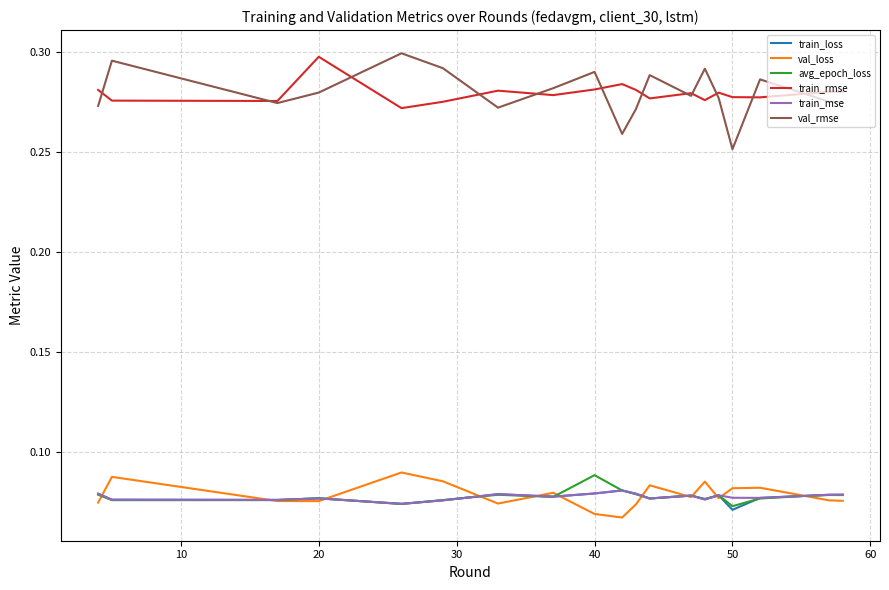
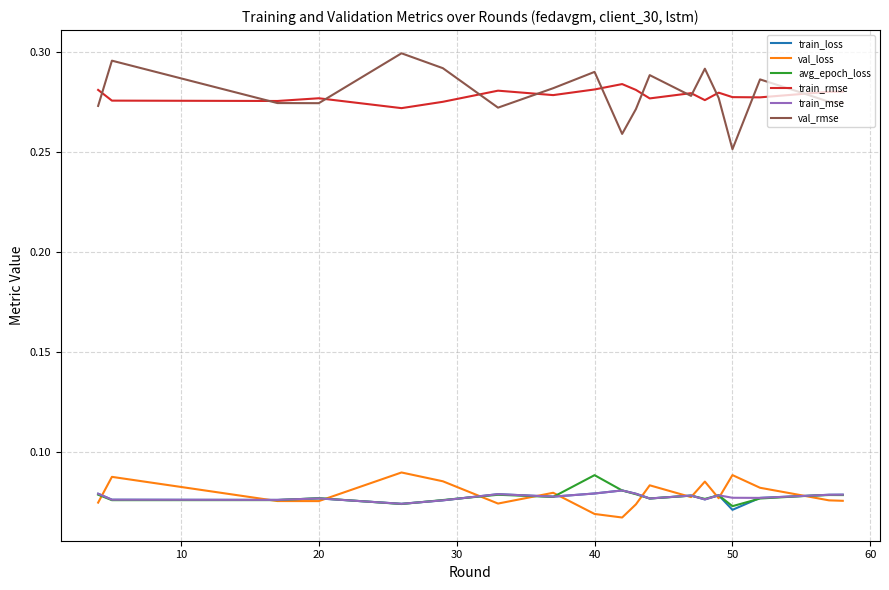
  {
    "train_loss": {
      "50": 0.071
    },
    "val_loss": {
      "20": 0.075,
      "40": 0.069,
-     "50": 0.082
+     "50": 0.088
    },
    "avg_epoch_loss": {
      "40": 0.088,
      "50": 0.073
    },
    "train_rmse": {
-     "20": 0.298,
+     "20": 0.277,
      "40": 0.281,
      "50": 0.278
    },
    "train_mse": {
      "50": 0.077
    },
    "val_rmse": {
-     "20": 0.280,
+     "20": 0.274,
      "40": 0.290,
      "50": 0.251
    }
  }
